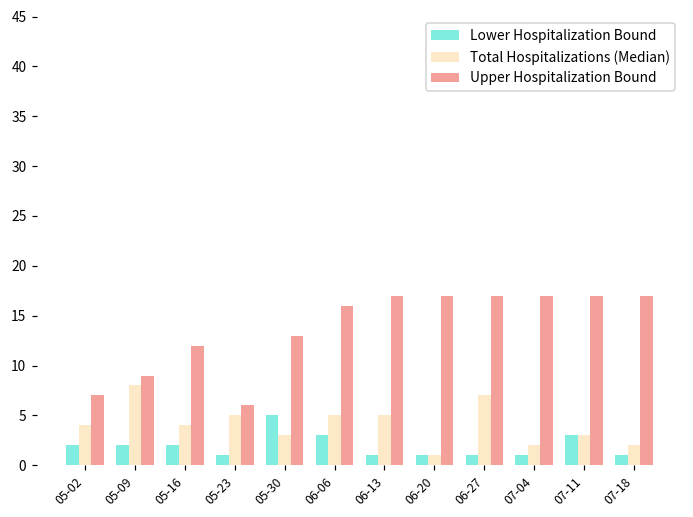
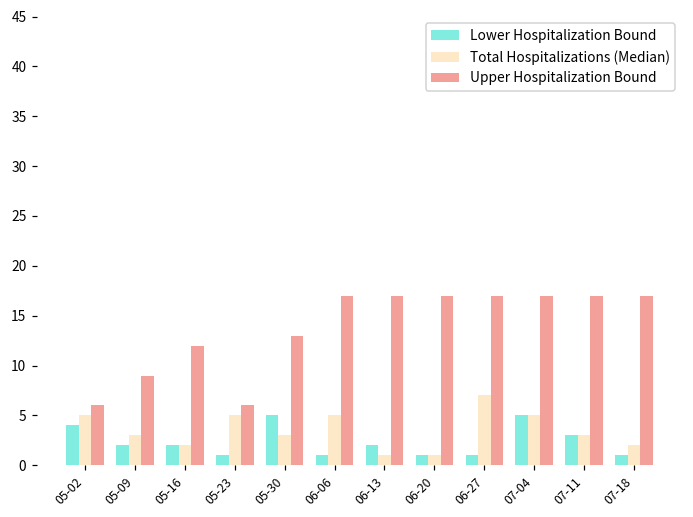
  {
    "Lower Hospitalization Bound": {
-     "05-02": 2,
+     "05-02": 4,
      "05-09": 2,
      "05-16": 2,
      "05-23": 1,
      "05-30": 5,
-     "06-06": 3,
-     "06-13": 1,
+     "06-06": 1,
+     "06-13": 2,
      "06-20": 1,
      "06-27": 1,
-     "07-04": 1,
+     "07-04": 5,
      "07-11": 3,
      "07-18": 1
    },
    "Total Hospitalizations (Median)": {
-     "05-02": 4,
-     "05-09": 8,
-     "05-16": 4,
+     "05-02": 5,
+     "05-09": 3,
+     "05-16": 2,
      "05-23": 5,
      "05-30": 3,
      "06-06": 5,
-     "06-13": 5,
+     "06-13": 1,
      "06-20": 1,
      "06-27": 7,
-     "07-04": 2,
+     "07-04": 5,
      "07-11": 3,
      "07-18": 2
    },
    "Upper Hospitalization Bound": {
-     "05-02": 7,
+     "05-02": 6,
      "05-09": 9,
      "05-16": 12,
      "05-23": 6,
      "05-30": 13,
-     "06-06": 16,
+     "06-06": 17,
      "06-13": 17,
      "06-20": 17,
      "06-27": 17,
      "07-04": 17,
      "07-11": 17,
      "07-18": 17
    }
  }
